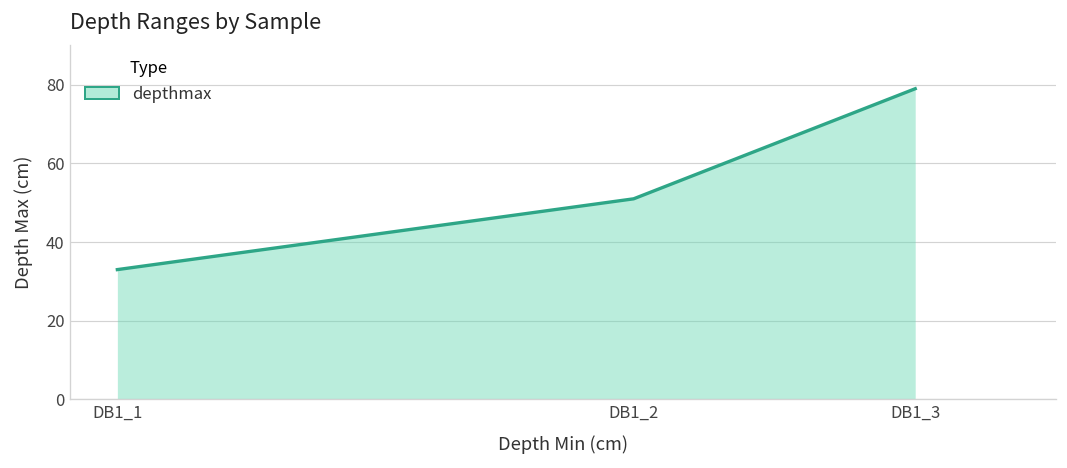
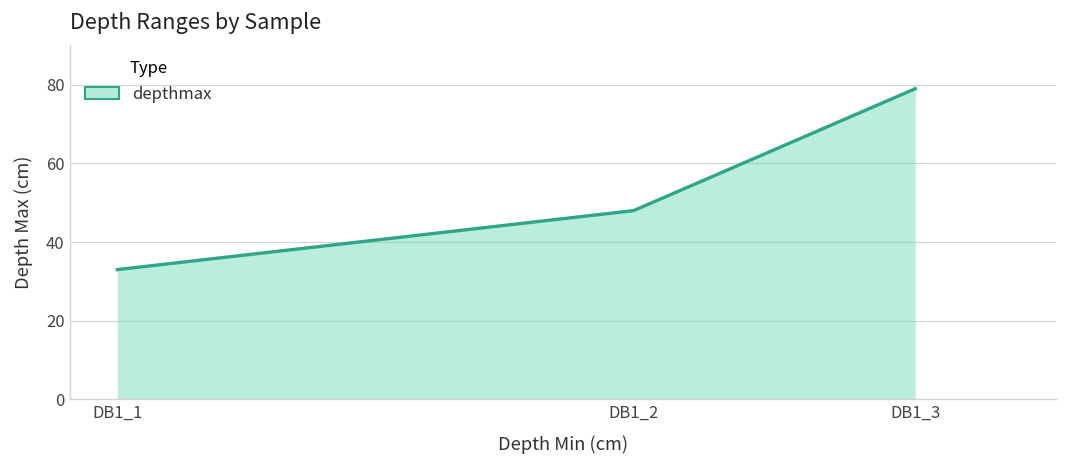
  {
    "DB1_1": 33,
-   "DB1_2": 51,
+   "DB1_2": 48,
    "DB1_3": 79
  }
